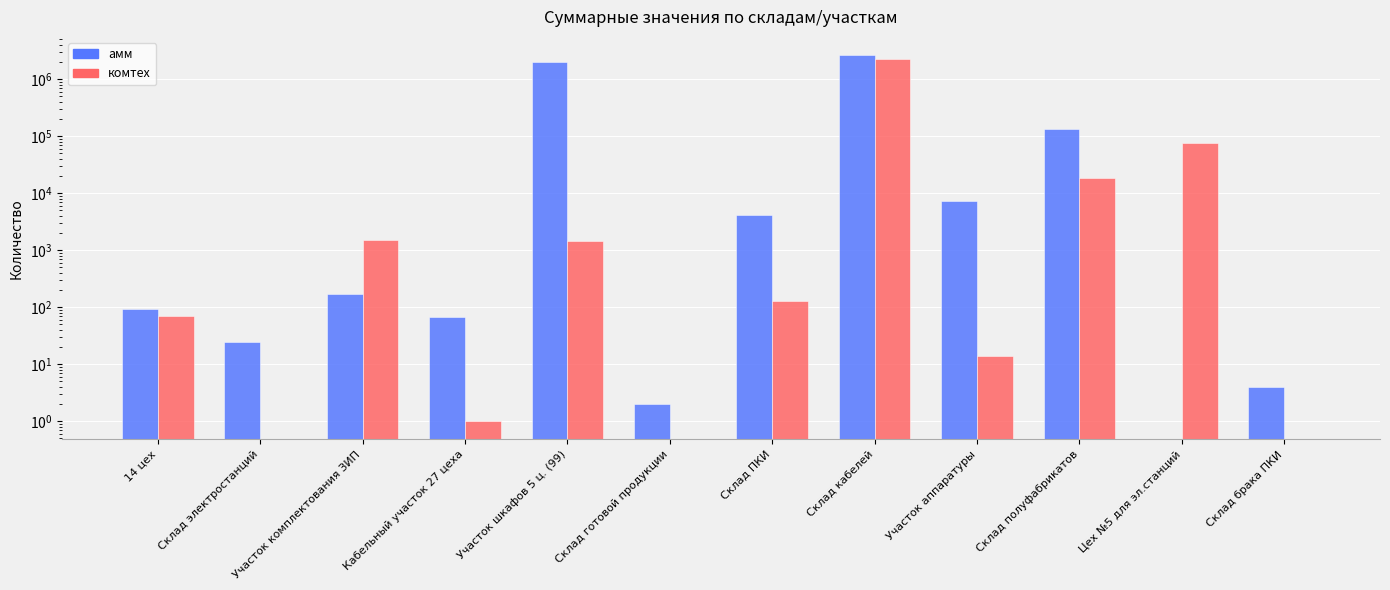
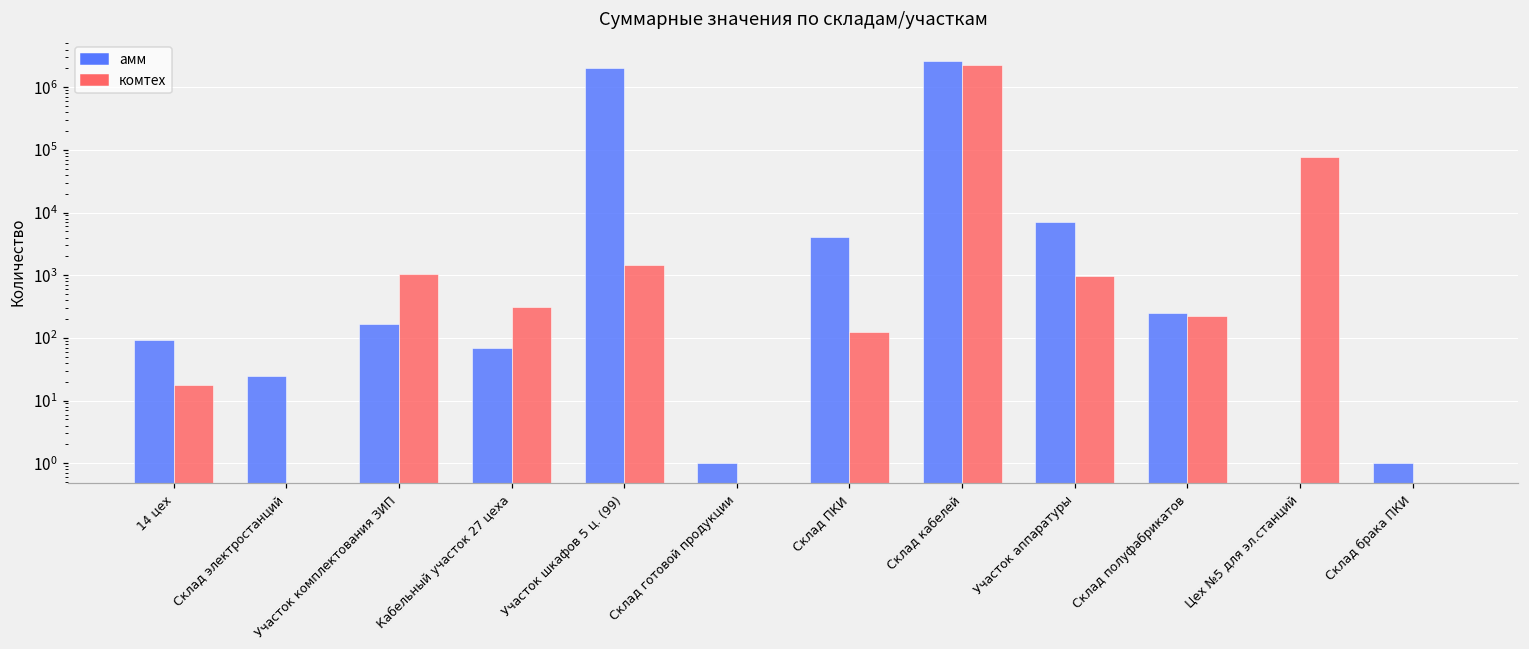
  {
    "амм": {
      "14 цех": 90,
      "Склад электростанций": 30,
      "Участок комплектования ЗИП": 170,
      "Кабельный участок 27 цеха": 70,
      "Участок шкафов 5 ц. (99)": 2000000,
-     "Склад готовой продукции": 2,
+     "Склад готовой продукции": 1,
      "Склад ПКИ": 4000,
      "Склад кабелей": 3000000,
      "Участок аппаратуры": 7000,
-     "Склад полуфабрикатов": 130000,
-     "Склад брака ПКИ": 4
+     "Склад полуфабрикатов": 250,
+     "Склад брака ПКИ": 1
    },
    "комтех": {
-     "14 цех": 70,
-     "Участок комплектования ЗИП": 1500,
-     "Кабельный участок 27 цеха": 1,
+     "14 цех": 18,
+     "Участок комплектования ЗИП": 1000,
+     "Кабельный участок 27 цеха": 300,
      "Участок шкафов 5 ц. (99)": 1400,
      "Склад ПКИ": 130,
      "Склад кабелей": 2300000,
-     "Участок аппаратуры": 14,
-     "Склад полуфабрикатов": 18000,
+     "Участок аппаратуры": 1000,
+     "Склад полуфабрикатов": 220,
      "Цех №5 для эл.станций": 80000
    }
  }
